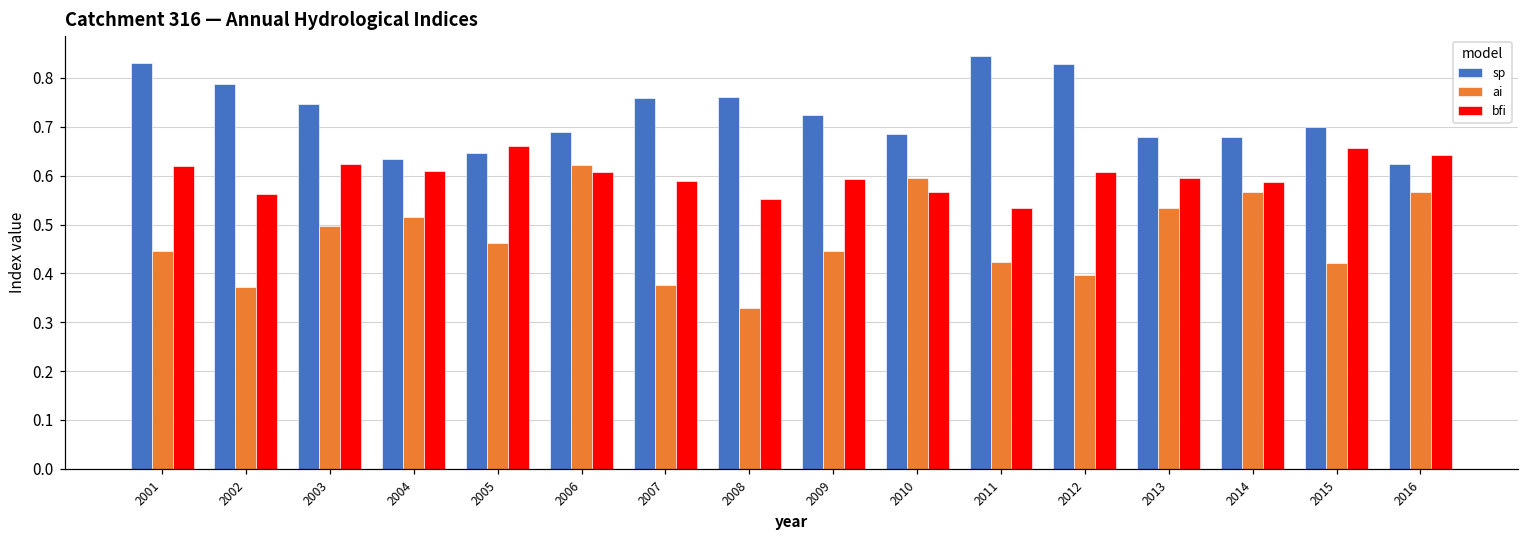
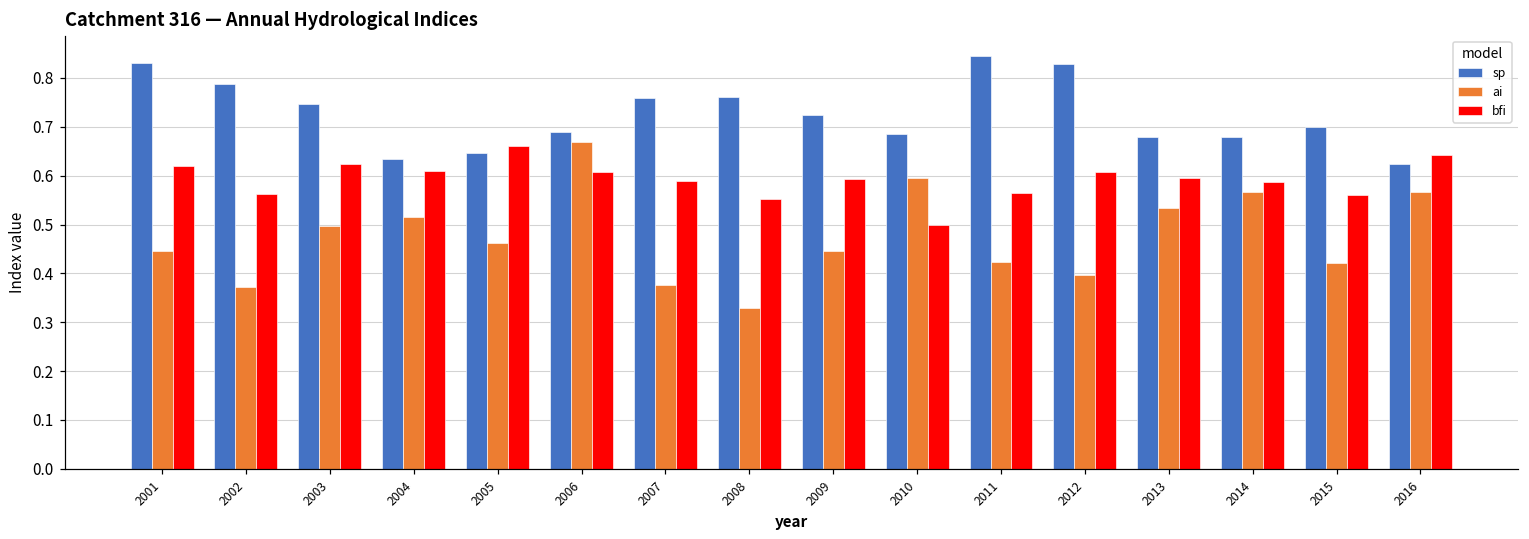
  {
    "sp": {
      "2001": 0.83,
      "2002": 0.79,
      "2003": 0.75,
      "2004": 0.63,
      "2005": 0.65,
      "2006": 0.69,
      "2007": 0.76,
      "2008": 0.76,
      "2009": 0.72,
      "2010": 0.68,
      "2011": 0.84,
      "2012": 0.83,
      "2013": 0.68,
      "2014": 0.68,
      "2015": 0.70,
      "2016": 0.62
    },
    "ai": {
      "2001": 0.45,
      "2002": 0.37,
      "2003": 0.50,
      "2004": 0.51,
      "2005": 0.46,
-     "2006": 0.62,
+     "2006": 0.67,
      "2007": 0.38,
      "2008": 0.33,
      "2009": 0.45,
      "2010": 0.60,
      "2011": 0.42,
      "2012": 0.40,
      "2013": 0.53,
      "2014": 0.57,
      "2015": 0.42,
      "2016": 0.57
    },
    "bfi": {
      "2001": 0.62,
      "2002": 0.56,
      "2003": 0.62,
      "2004": 0.61,
      "2005": 0.66,
      "2006": 0.61,
      "2007": 0.59,
      "2008": 0.55,
      "2009": 0.59,
-     "2010": 0.57,
-     "2011": 0.53,
+     "2010": 0.50,
+     "2011": 0.56,
      "2012": 0.61,
      "2013": 0.60,
      "2014": 0.59,
-     "2015": 0.66,
+     "2015": 0.56,
      "2016": 0.64
    }
  }
